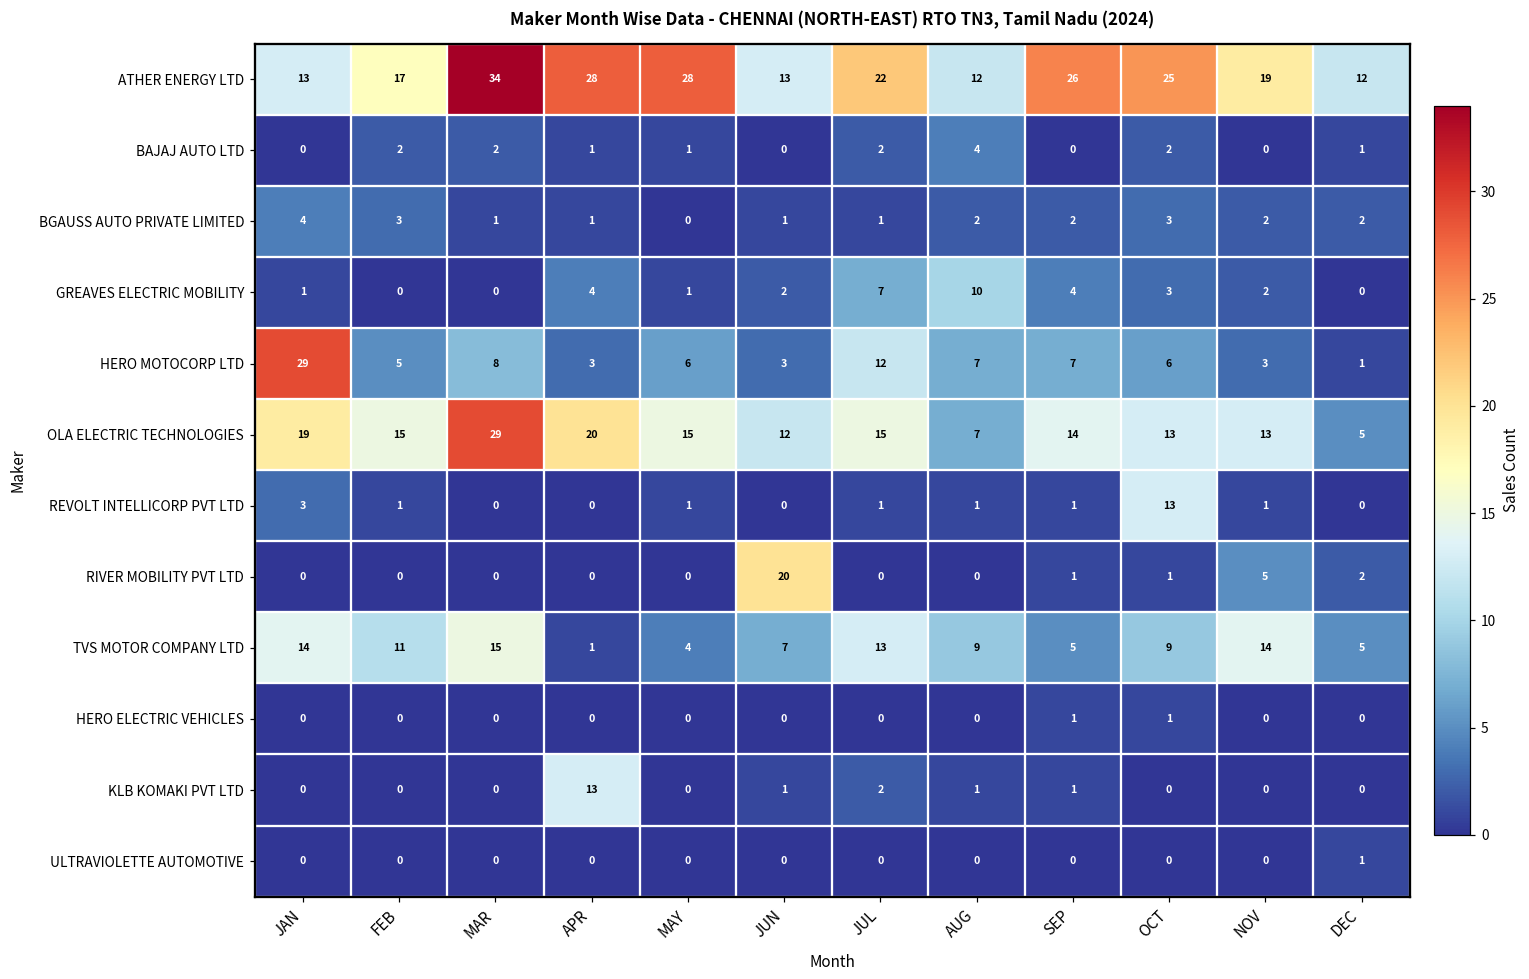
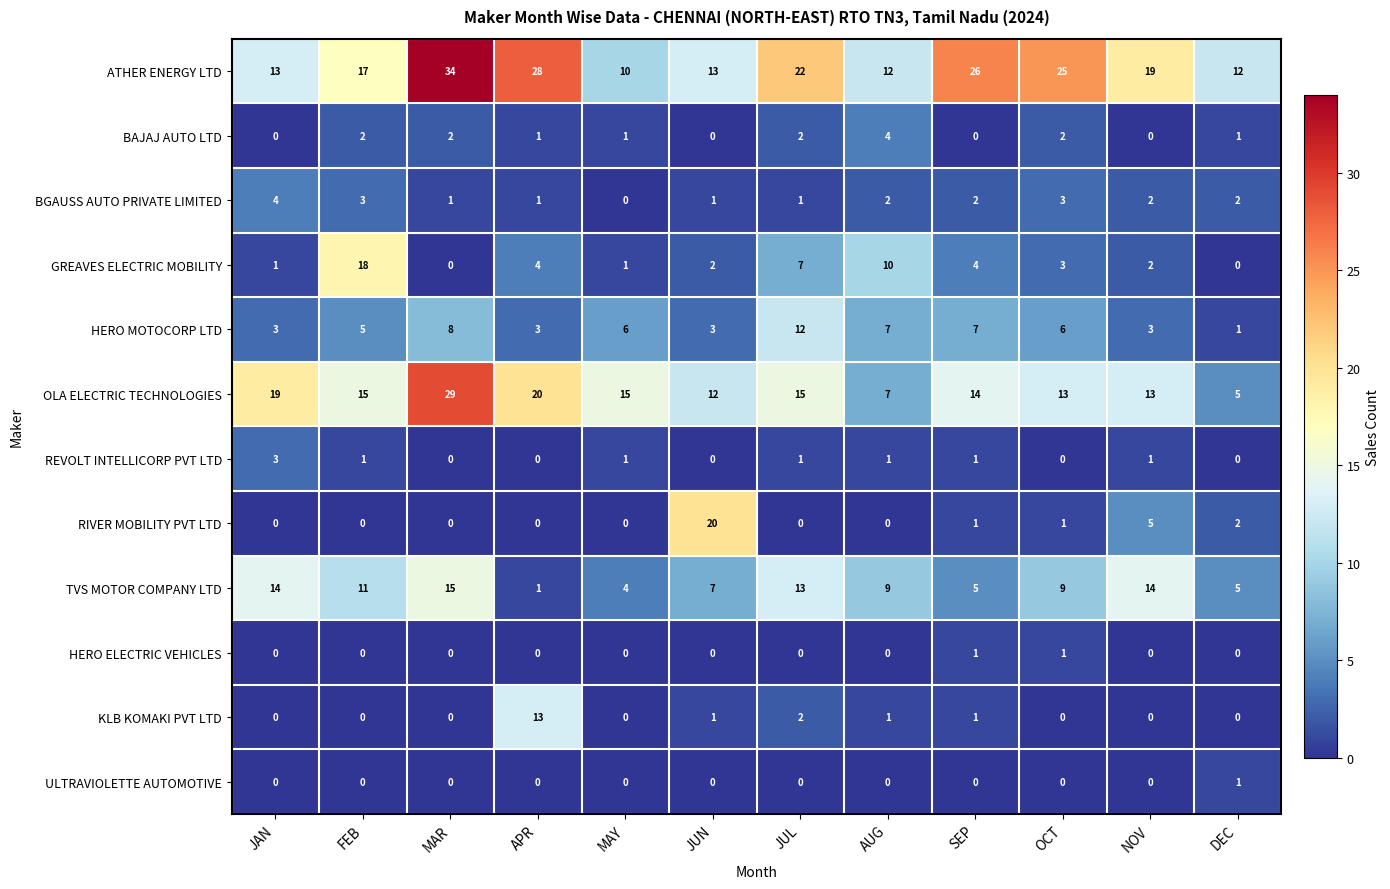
  {
    "ATHER ENERGY LTD": {
      "JAN": 13,
      "FEB": 17,
      "MAR": 34,
      "APR": 28,
-     "MAY": 28,
+     "MAY": 10,
      "JUN": 13,
      "JUL": 22,
      "AUG": 12,
      "SEP": 26,
      "OCT": 25,
      "NOV": 19,
      "DEC": 12
    },
    "BAJAJ AUTO LTD": {
      "JAN": 0,
      "FEB": 2,
      "MAR": 2,
      "APR": 1,
      "MAY": 1,
      "JUN": 0,
      "JUL": 2,
      "AUG": 4,
      "SEP": 0,
      "OCT": 2,
      "NOV": 0,
      "DEC": 1
    },
    "BGAUSS AUTO PRIVATE LIMITED": {
      "JAN": 4,
      "FEB": 3,
      "MAR": 1,
      "APR": 1,
      "MAY": 0,
      "JUN": 1,
      "JUL": 1,
      "AUG": 2,
      "SEP": 2,
      "OCT": 3,
      "NOV": 2,
      "DEC": 2
    },
    "GREAVES ELECTRIC MOBILITY": {
      "JAN": 1,
-     "FEB": 0,
+     "FEB": 18,
      "MAR": 0,
      "APR": 4,
      "MAY": 1,
      "JUN": 2,
      "JUL": 7,
      "AUG": 10,
      "SEP": 4,
      "OCT": 3,
      "NOV": 2,
      "DEC": 0
    },
    "HERO MOTOCORP LTD": {
-     "JAN": 29,
+     "JAN": 3,
      "FEB": 5,
      "MAR": 8,
      "APR": 3,
      "MAY": 6,
      "JUN": 3,
      "JUL": 12,
      "AUG": 7,
      "SEP": 7,
      "OCT": 6,
      "NOV": 3,
      "DEC": 1
    },
    "OLA ELECTRIC TECHNOLOGIES": {
      "JAN": 19,
      "FEB": 15,
      "MAR": 29,
      "APR": 20,
      "MAY": 15,
      "JUN": 12,
      "JUL": 15,
      "AUG": 7,
      "SEP": 14,
      "OCT": 13,
      "NOV": 13,
      "DEC": 5
    },
    "REVOLT INTELLICORP PVT LTD": {
      "JAN": 3,
      "FEB": 1,
      "MAR": 0,
      "APR": 0,
      "MAY": 1,
      "JUN": 0,
      "JUL": 1,
      "AUG": 1,
      "SEP": 1,
-     "OCT": 13,
+     "OCT": 0,
      "NOV": 1,
      "DEC": 0
    },
    "RIVER MOBILITY PVT LTD": {
      "JAN": 0,
      "FEB": 0,
      "MAR": 0,
      "APR": 0,
      "MAY": 0,
      "JUN": 20,
      "JUL": 0,
      "AUG": 0,
      "SEP": 1,
      "OCT": 1,
      "NOV": 5,
      "DEC": 2
    },
    "TVS MOTOR COMPANY LTD": {
      "JAN": 14,
      "FEB": 11,
      "MAR": 15,
      "APR": 1,
      "MAY": 4,
      "JUN": 7,
      "JUL": 13,
      "AUG": 9,
      "SEP": 5,
      "OCT": 9,
      "NOV": 14,
      "DEC": 5
    },
    "HERO ELECTRIC VEHICLES": {
      "JAN": 0,
      "FEB": 0,
      "MAR": 0,
      "APR": 0,
      "MAY": 0,
      "JUN": 0,
      "JUL": 0,
      "AUG": 0,
      "SEP": 1,
      "OCT": 1,
      "NOV": 0,
      "DEC": 0
    },
    "KLB KOMAKI PVT LTD": {
      "JAN": 0,
      "FEB": 0,
      "MAR": 0,
      "APR": 13,
      "MAY": 0,
      "JUN": 1,
      "JUL": 2,
      "AUG": 1,
      "SEP": 1,
      "OCT": 0,
      "NOV": 0,
      "DEC": 0
    },
    "ULTRAVIOLETTE AUTOMOTIVE": {
      "JAN": 0,
      "FEB": 0,
      "MAR": 0,
      "APR": 0,
      "MAY": 0,
      "JUN": 0,
      "JUL": 0,
      "AUG": 0,
      "SEP": 0,
      "OCT": 0,
      "NOV": 0,
      "DEC": 1
    }
  }
